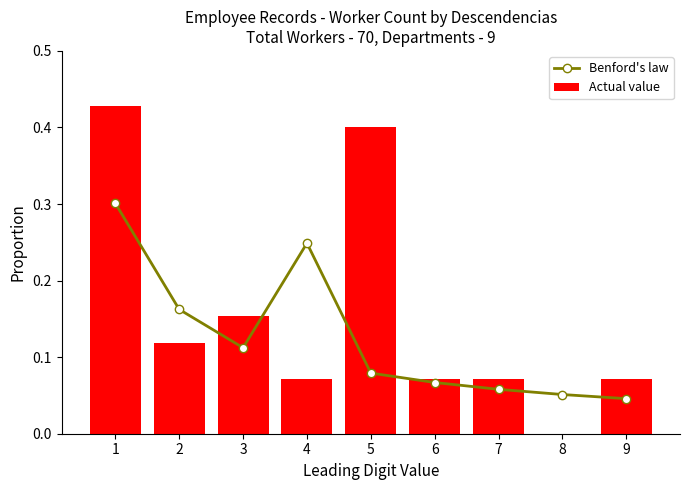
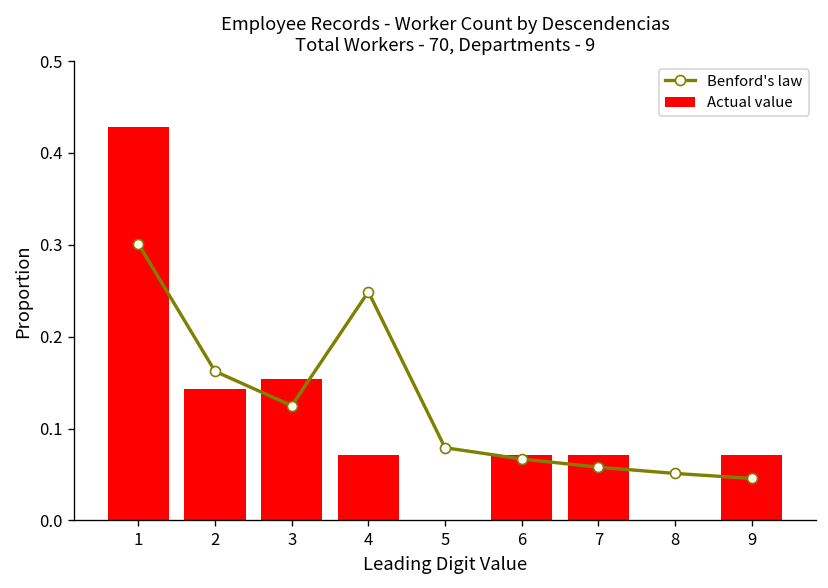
  {
    "Benford's law": {
      "1": 0.30,
      "2": 0.16,
-     "3": 0.11,
+     "3": 0.12,
      "4": 0.25,
      "5": 0.08,
      "6": 0.07,
      "7": 0.06,
      "8": 0.05,
      "9": 0.05
    },
    "Actual value": {
      "1": 0.43,
-     "2": 0.12,
+     "2": 0.14,
      "3": 0.15,
      "4": 0.07,
-     "5": 0.4,
+     "5": 0.0,
      "6": 0.07,
      "7": 0.07,
      "8": 0.00,
      "9": 0.07
    }
  }
